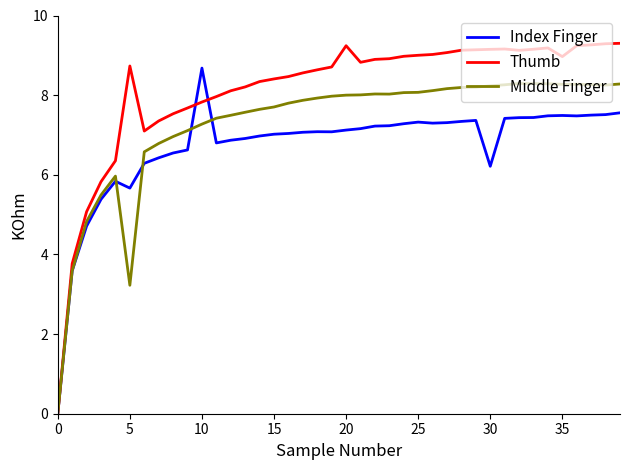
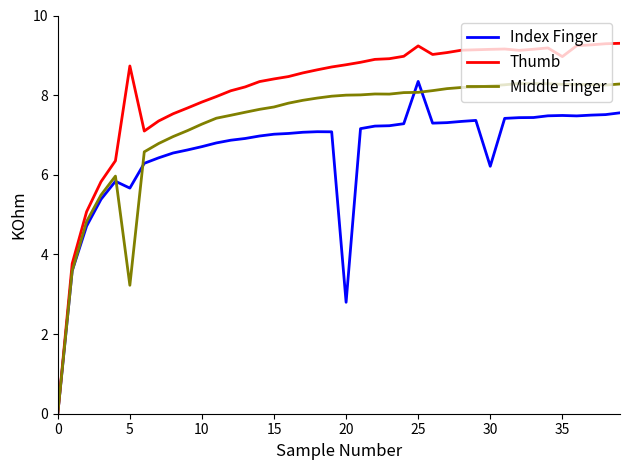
  {
    "Index Finger": {
      "5": 5.7,
-     "10": 8.7,
+     "10": 6.7,
      "15": 7.0,
-     "20": 7.1,
-     "25": 7.3,
+     "20": 2.8,
+     "25": 8.3,
      "30": 6.2,
      "35": 7.5
    },
    "Thumb": {
      "5": 8.7,
      "10": 7.8,
      "15": 8.4,
-     "20": 9.2,
-     "25": 9.0
+     "20": 8.8,
+     "25": 9.2
    },
    "Middle Finger": {
      "5": 3.2,
      "10": 7.3,
      "15": 7.7,
      "20": 8.0,
      "25": 8.1
    }
  }
